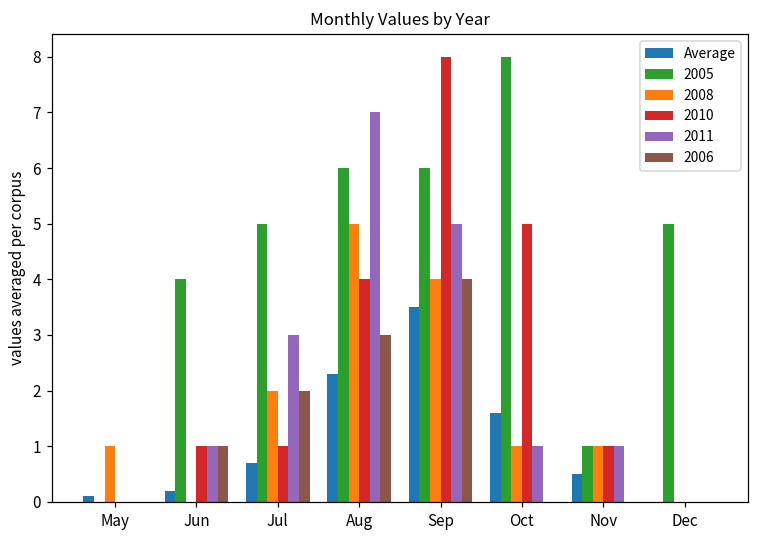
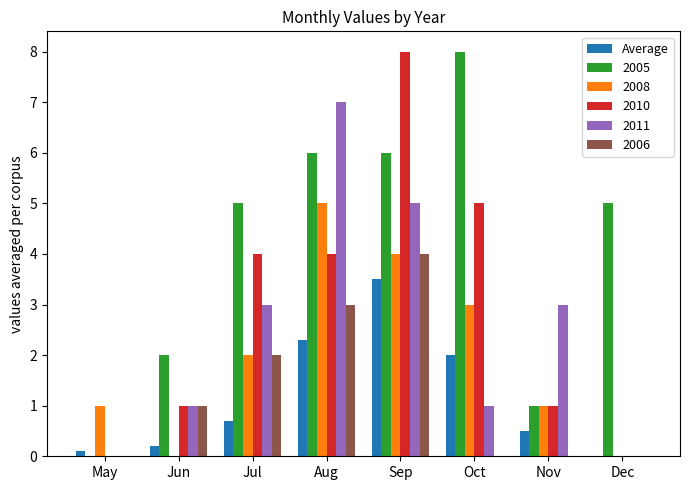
  {
    "Average": {
      "May": 0.1,
      "Jun": 0.2,
      "Jul": 0.7,
      "Aug": 2.3,
      "Sep": 3.5,
-     "Oct": 1.6,
+     "Oct": 2.0,
      "Nov": 0.5,
      "Dec": 0.0
    },
    "2005": {
      "May": 0,
-     "Jun": 4,
+     "Jun": 2,
      "Jul": 5,
      "Aug": 6,
      "Sep": 6,
      "Oct": 8,
      "Nov": 1,
      "Dec": 5
    },
    "2008": {
      "May": 1,
      "Jun": 0,
      "Jul": 2,
      "Aug": 5,
      "Sep": 4,
-     "Oct": 1,
+     "Oct": 3,
      "Nov": 1,
      "Dec": 0
    },
    "2010": {
      "May": 0,
      "Jun": 1,
-     "Jul": 1,
+     "Jul": 4,
      "Aug": 4,
      "Sep": 8,
      "Oct": 5,
      "Nov": 1,
      "Dec": 0
    },
    "2011": {
      "May": 0,
      "Jun": 1,
      "Jul": 3,
      "Aug": 7,
      "Sep": 5,
      "Oct": 1,
-     "Nov": 1,
+     "Nov": 3,
      "Dec": 0
    },
    "2006": {
      "May": 0.0,
      "Jun": 1.0,
      "Jul": 2.0,
      "Aug": 3.0,
      "Sep": 4.0,
      "Oct": 0.0,
      "Nov": 0.0,
      "Dec": 0.0
    }
  }
